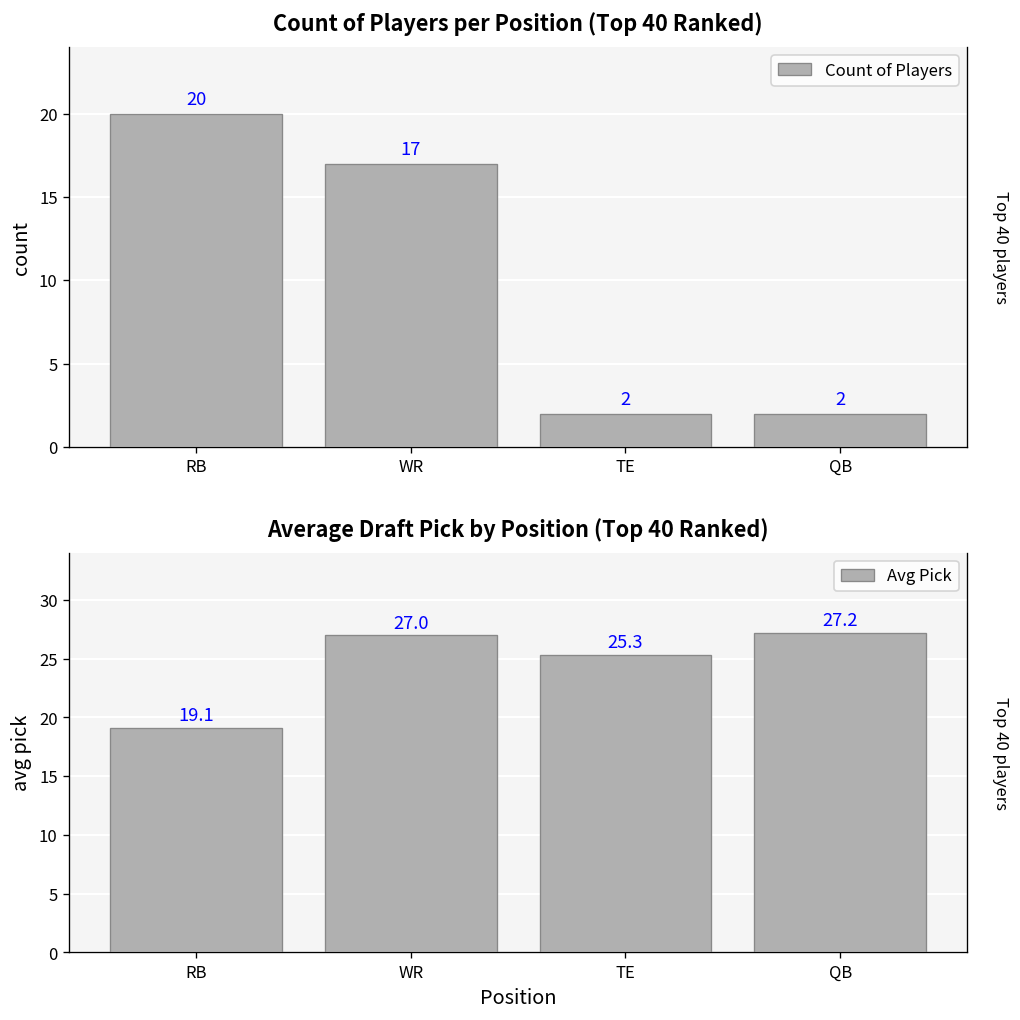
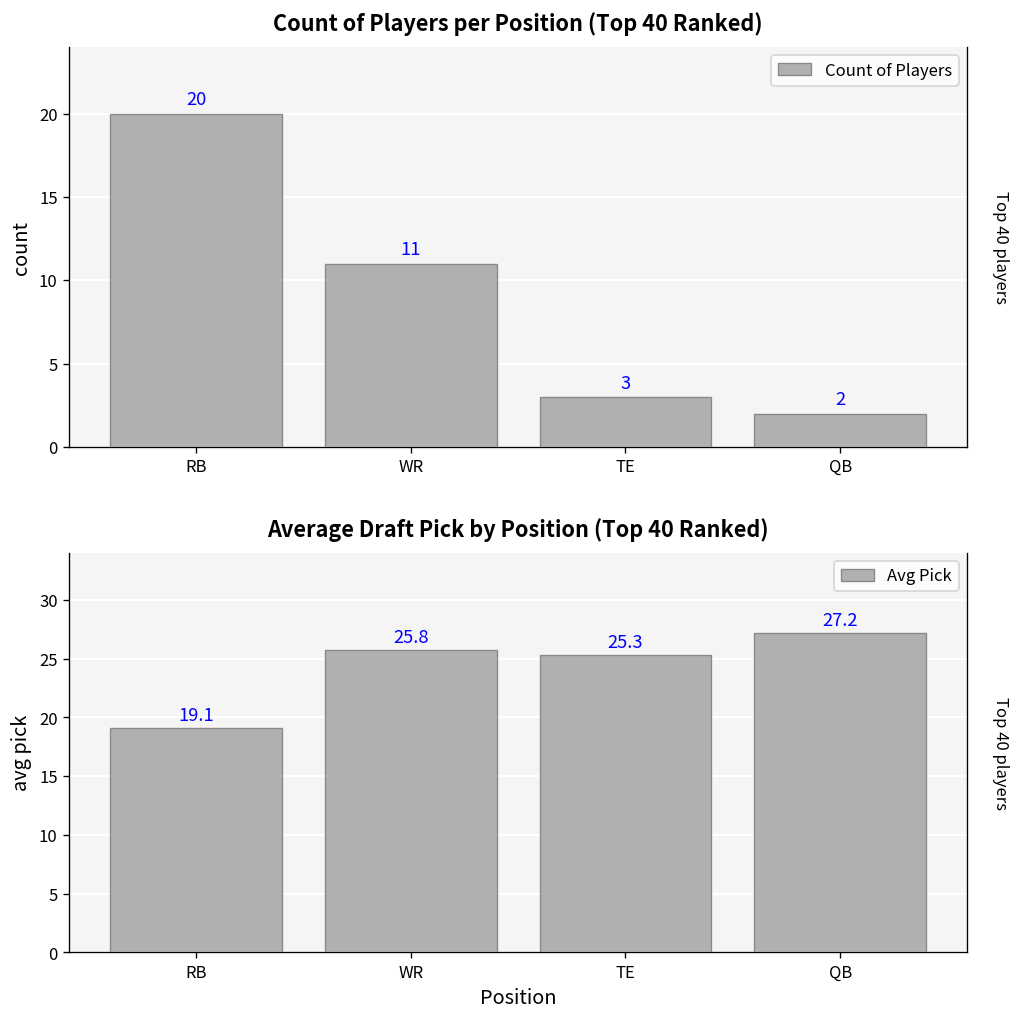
  {
    "Count of Players per Position (Top 40 Ranked)": {
      "RB": 20,
-     "WR": 17,
-     "TE": 2,
+     "WR": 11,
+     "TE": 3,
      "QB": 2
    },
    "Average Draft Pick by Position (Top 40 Ranked)": {
      "RB": 19.1,
-     "WR": 27.0,
+     "WR": 25.8,
      "TE": 25.3,
      "QB": 27.2
    }
  }
